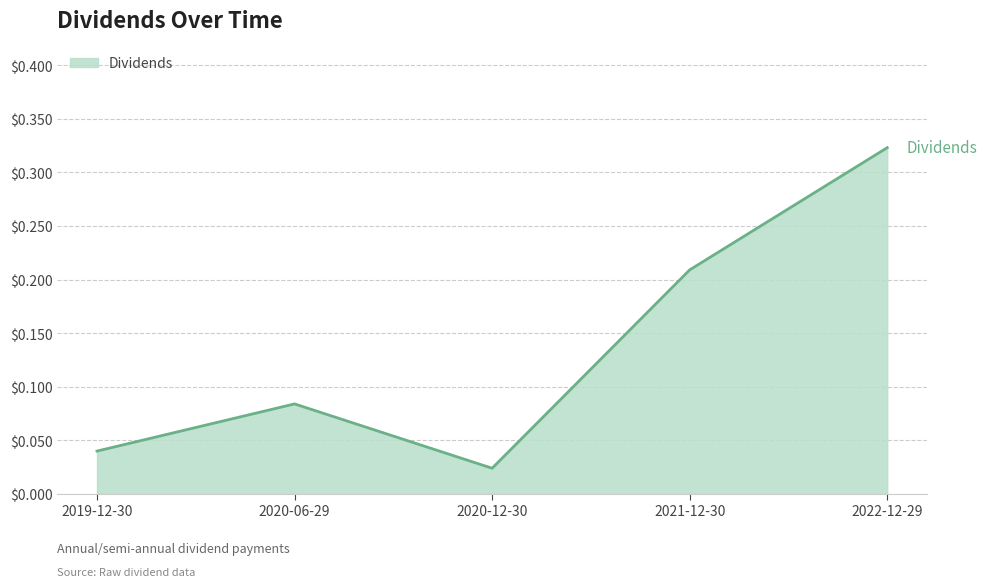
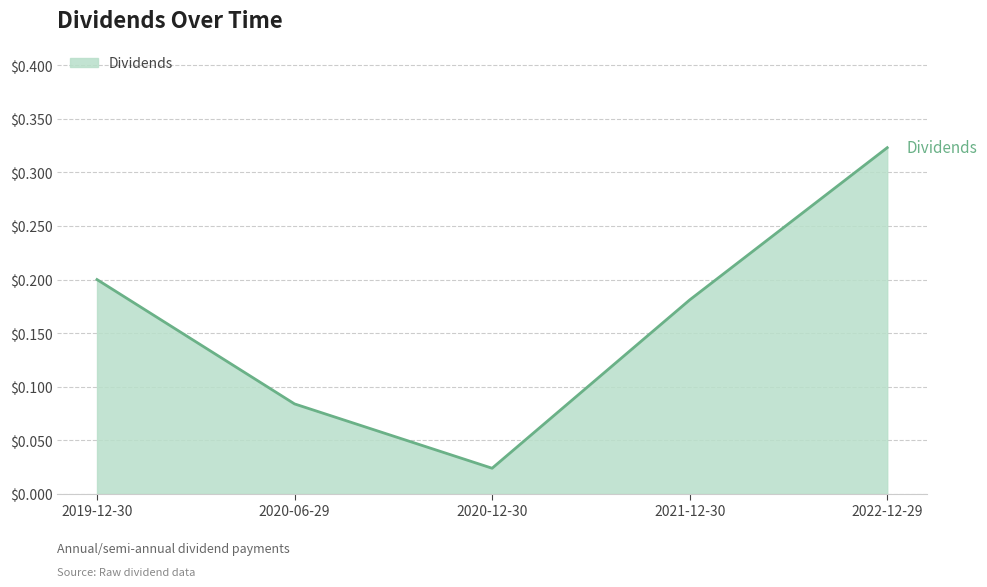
  {
-   "2019-12-30": "$0.04",
+   "2019-12-30": "$0.20",
    "2020-06-29": "$0.084",
    "2020-12-30": "$0.024",
-   "2021-12-30": "$0.209",
+   "2021-12-30": "$0.181",
    "2022-12-29": "$0.323"
  }
